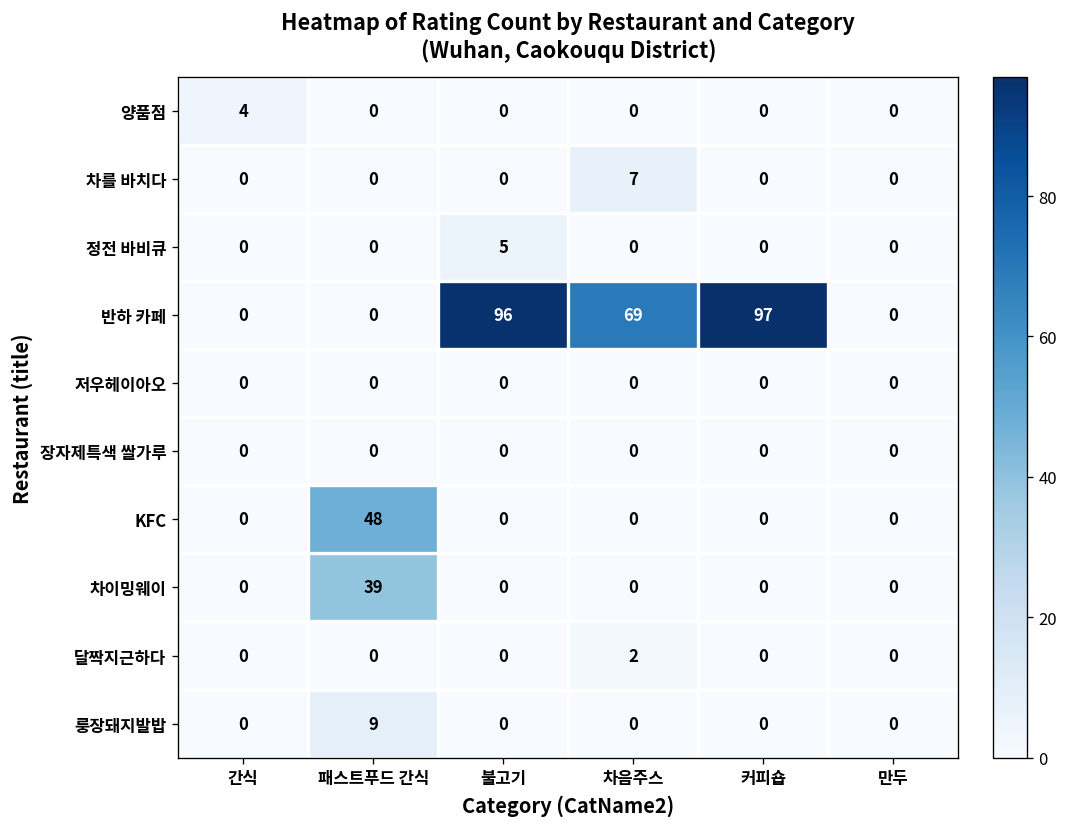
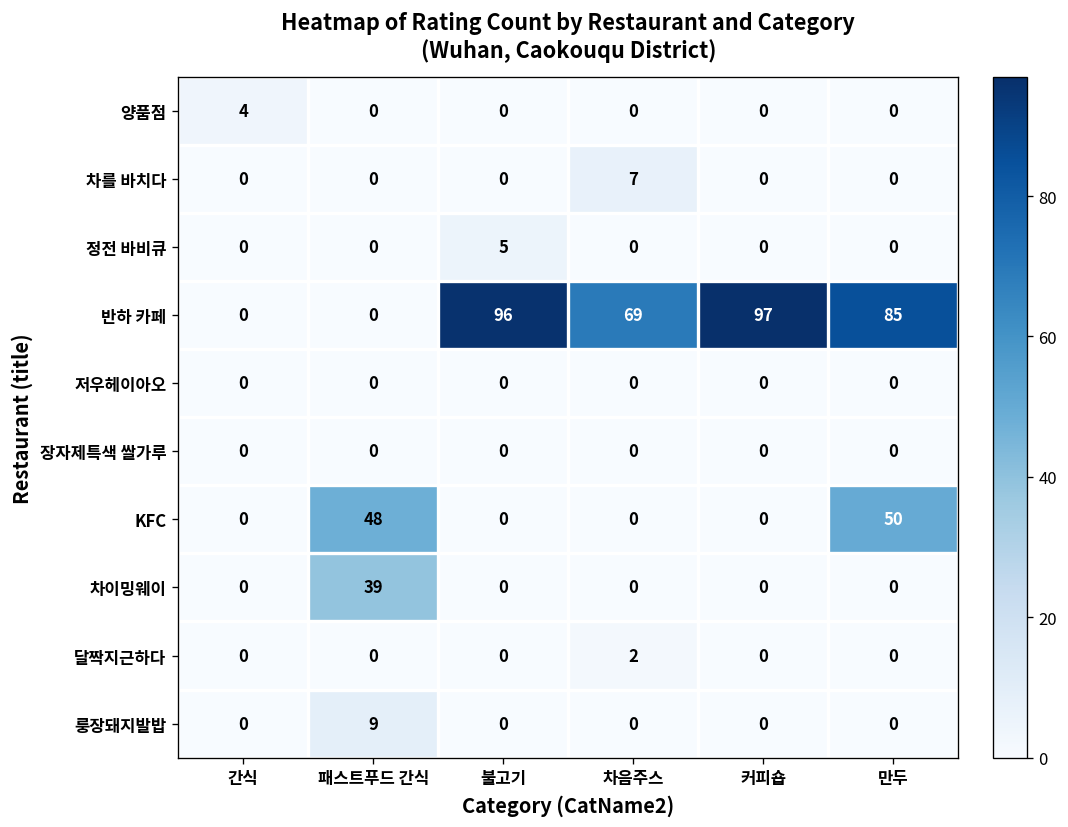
  {
    "양품점": {
      "간식": 4,
      "패스트푸드 간식": 0,
      "불고기": 0,
      "차음주스": 0,
      "커피숍": 0,
      "만두": 0
    },
    "차를 바치다": {
      "간식": 0,
      "패스트푸드 간식": 0,
      "불고기": 0,
      "차음주스": 7,
      "커피숍": 0,
      "만두": 0
    },
    "정전 바비큐": {
      "간식": 0,
      "패스트푸드 간식": 0,
      "불고기": 5,
      "차음주스": 0,
      "커피숍": 0,
      "만두": 0
    },
    "반하 카페": {
      "간식": 0,
      "패스트푸드 간식": 0,
      "불고기": 96,
      "차음주스": 69,
      "커피숍": 97,
-     "만두": 0
+     "만두": 85
    },
    "저우헤이아오": {
      "간식": 0,
      "패스트푸드 간식": 0,
      "불고기": 0,
      "차음주스": 0,
      "커피숍": 0,
      "만두": 0
    },
    "장자제특색 쌀가루": {
      "간식": 0,
      "패스트푸드 간식": 0,
      "불고기": 0,
      "차음주스": 0,
      "커피숍": 0,
      "만두": 0
    },
    "KFC": {
      "간식": 0,
      "패스트푸드 간식": 48,
      "불고기": 0,
      "차음주스": 0,
      "커피숍": 0,
-     "만두": 0
+     "만두": 50
    },
    "차이밍웨이": {
      "간식": 0,
      "패스트푸드 간식": 39,
      "불고기": 0,
      "차음주스": 0,
      "커피숍": 0,
      "만두": 0
    },
    "달짝지근하다": {
      "간식": 0,
      "패스트푸드 간식": 0,
      "불고기": 0,
      "차음주스": 2,
      "커피숍": 0,
      "만두": 0
    },
    "룽장돼지발밥": {
      "간식": 0,
      "패스트푸드 간식": 9,
      "불고기": 0,
      "차음주스": 0,
      "커피숍": 0,
      "만두": 0
    }
  }
